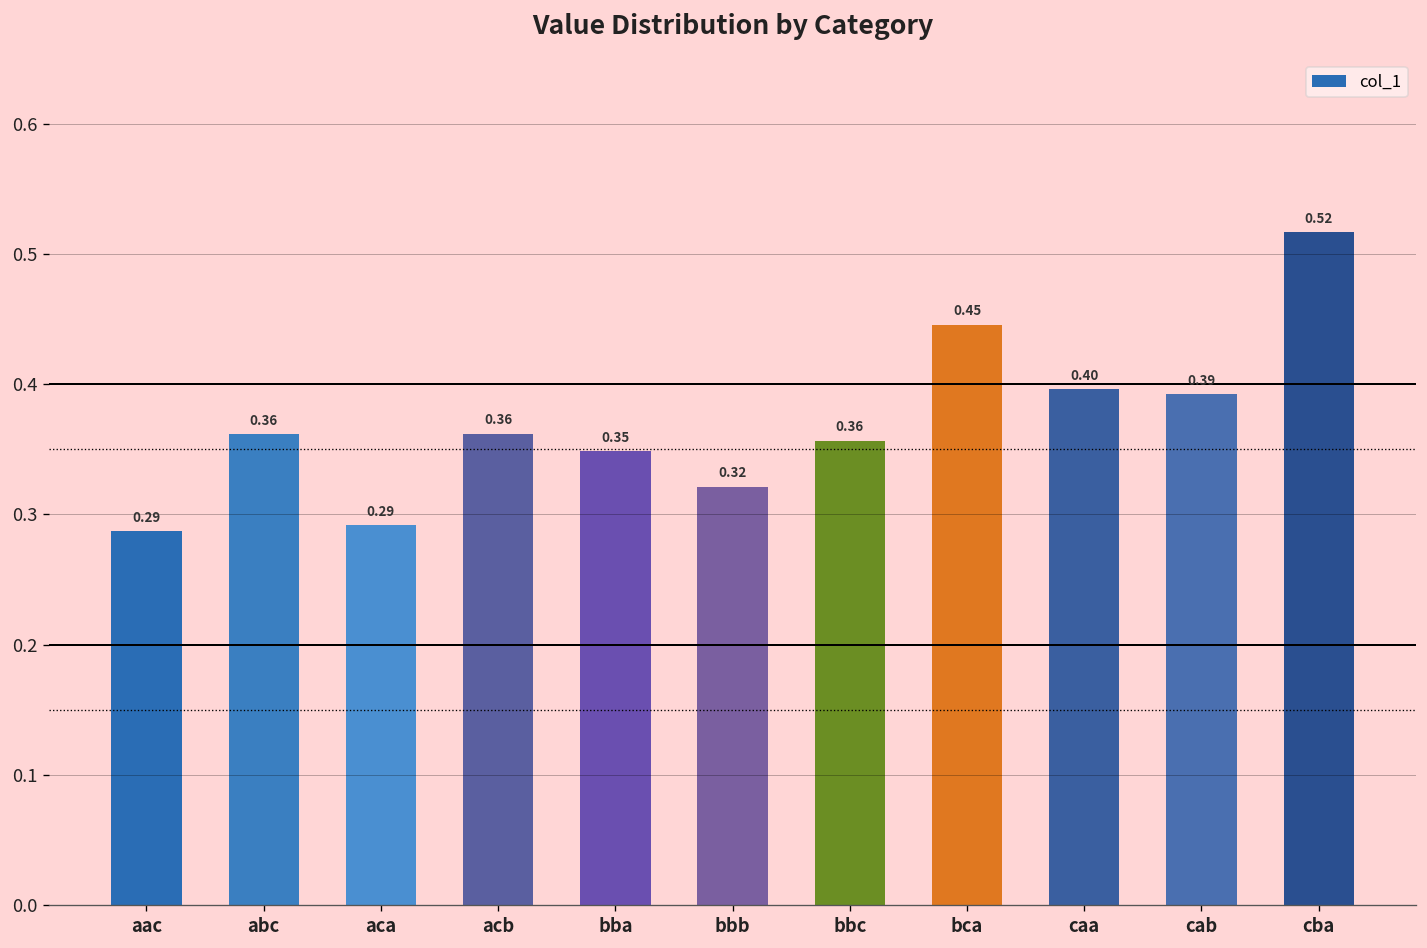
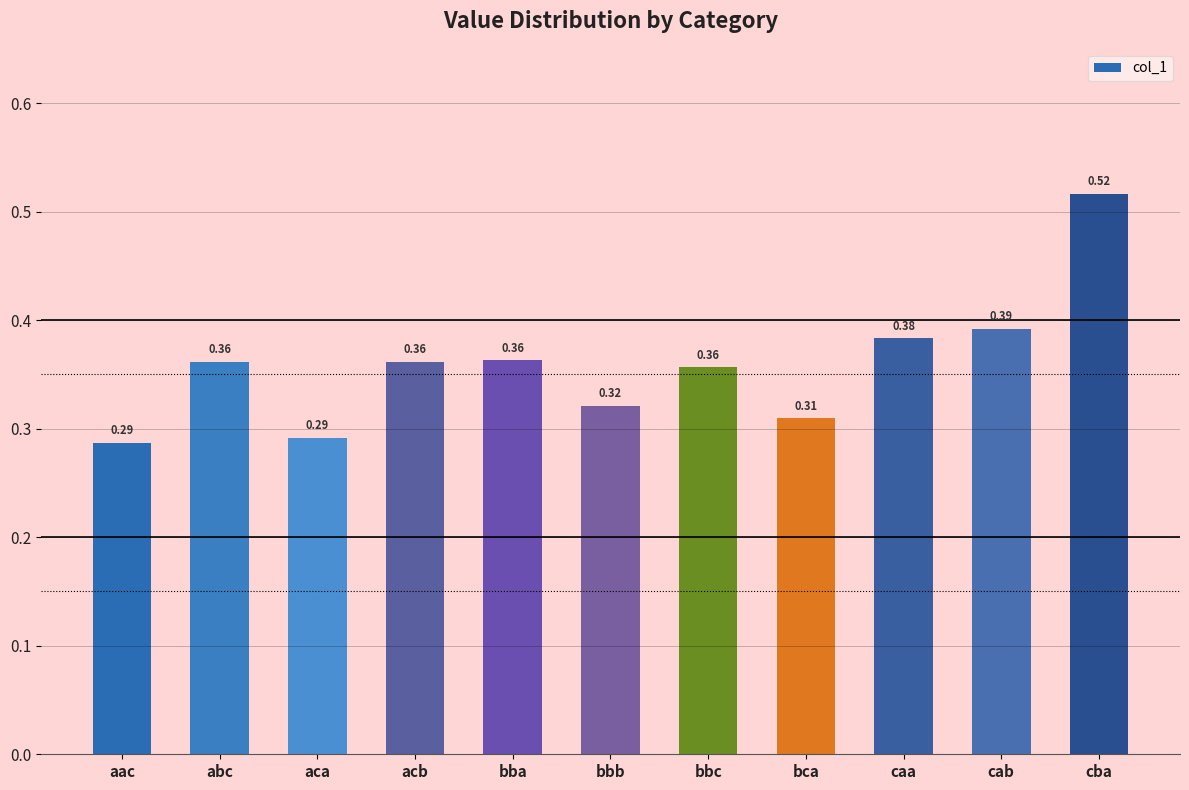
  {
    "aac": 0.29,
    "abc": 0.36,
    "aca": 0.29,
    "acb": 0.36,
-   "bba": 0.35,
+   "bba": 0.36,
    "bbb": 0.32,
    "bbc": 0.36,
-   "bca": 0.45,
-   "caa": 0.40,
+   "bca": 0.31,
+   "caa": 0.38,
    "cab": 0.39,
    "cba": 0.52
  }
